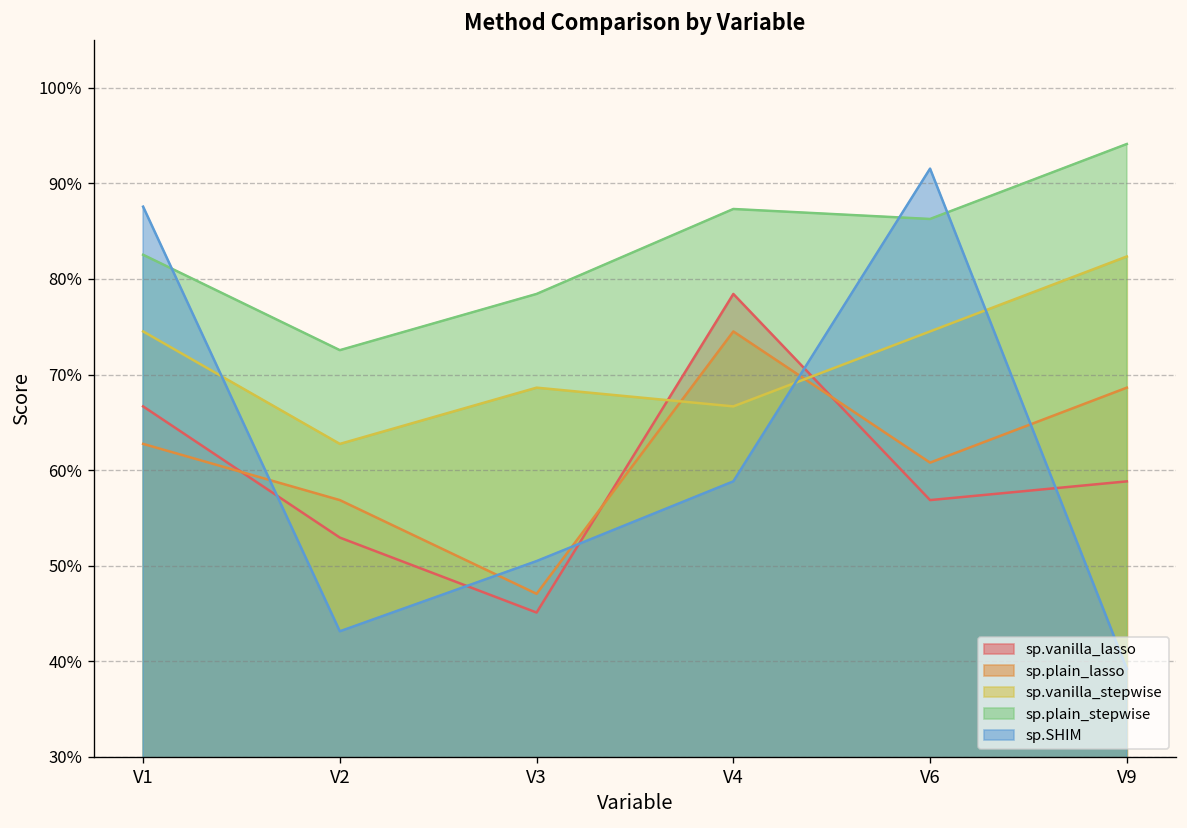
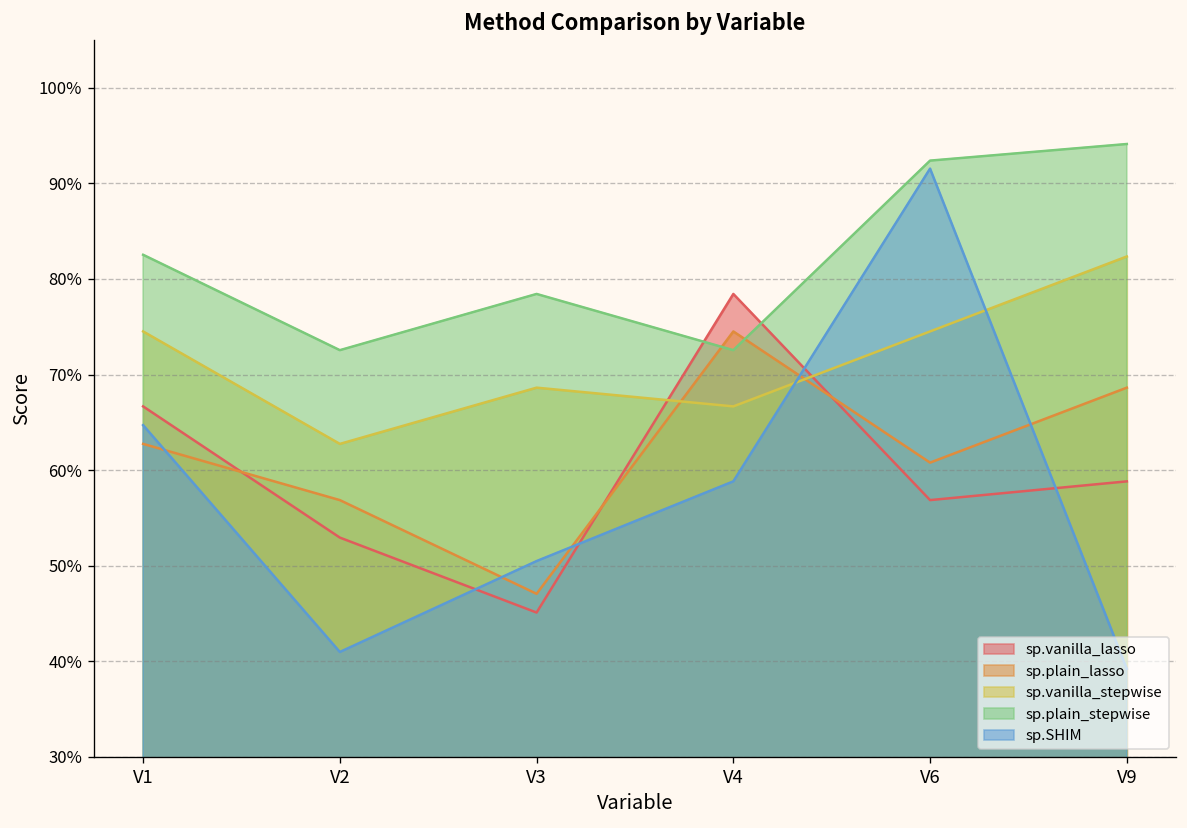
  {
    "sp.plain_stepwise": {
      "V1": "83%",
      "V2": "73%",
      "V3": "78%",
-     "V4": "87%",
-     "V6": "86%",
+     "V4": "73%",
+     "V6": "92%",
      "V9": "94%"
    },
    "sp.SHIM": {
-     "V1": "88%",
-     "V2": "43%",
+     "V1": "65%",
+     "V2": "41%",
      "V3": "50%",
      "V4": "59%",
      "V6": "92%"
    }
  }
